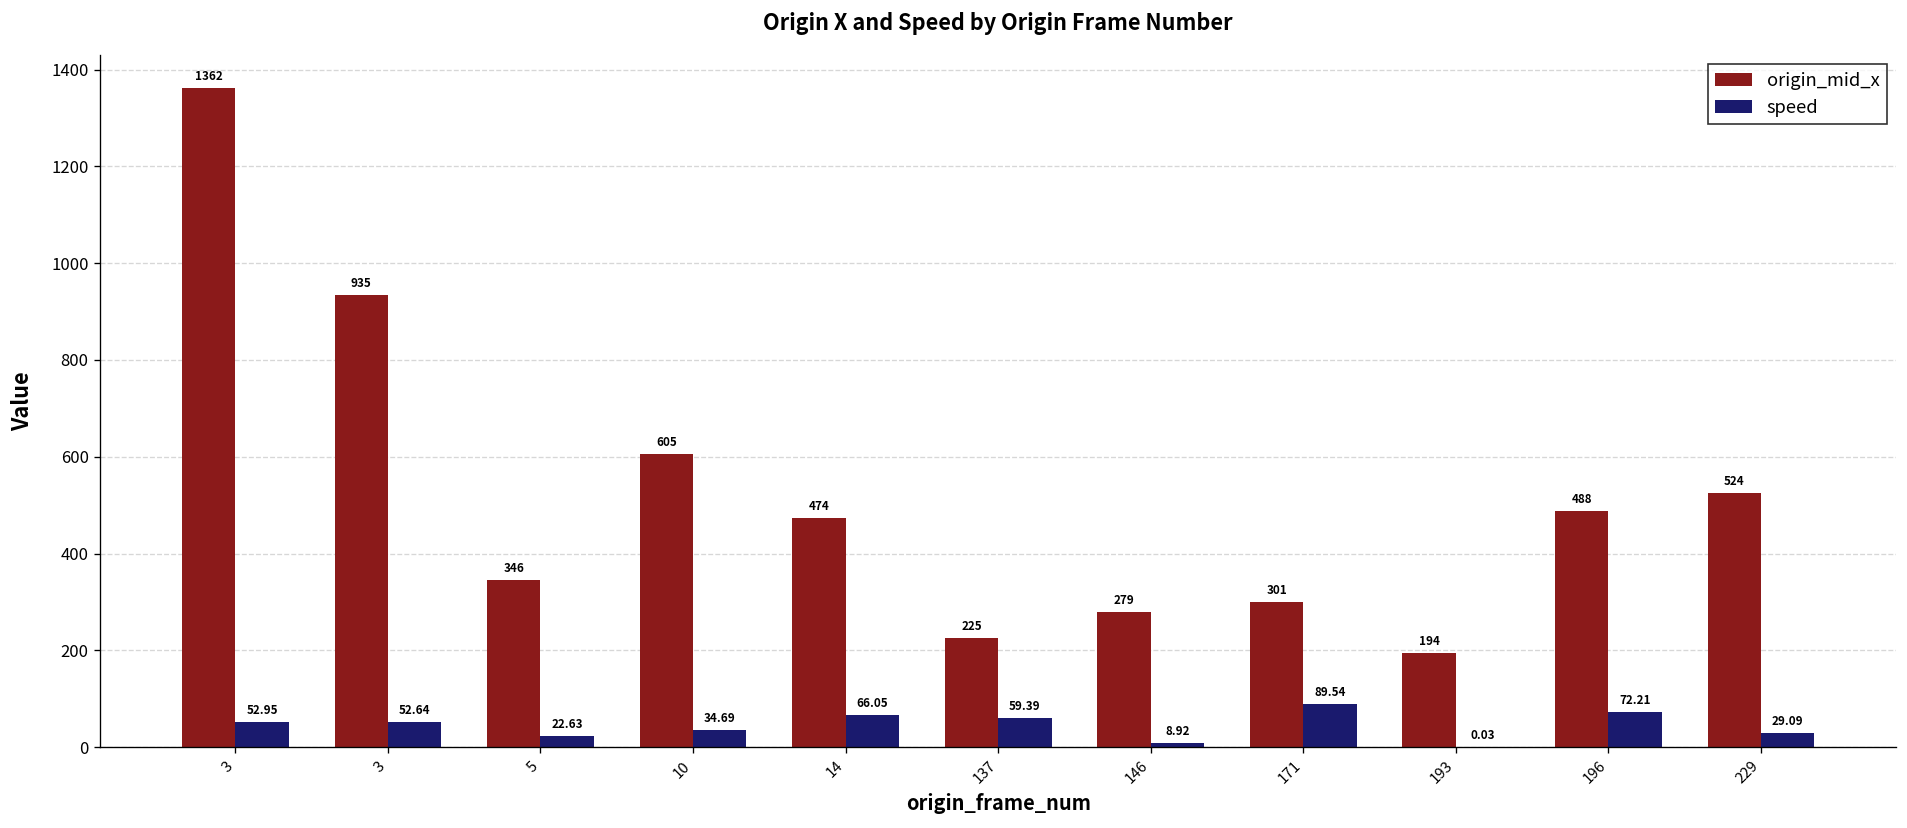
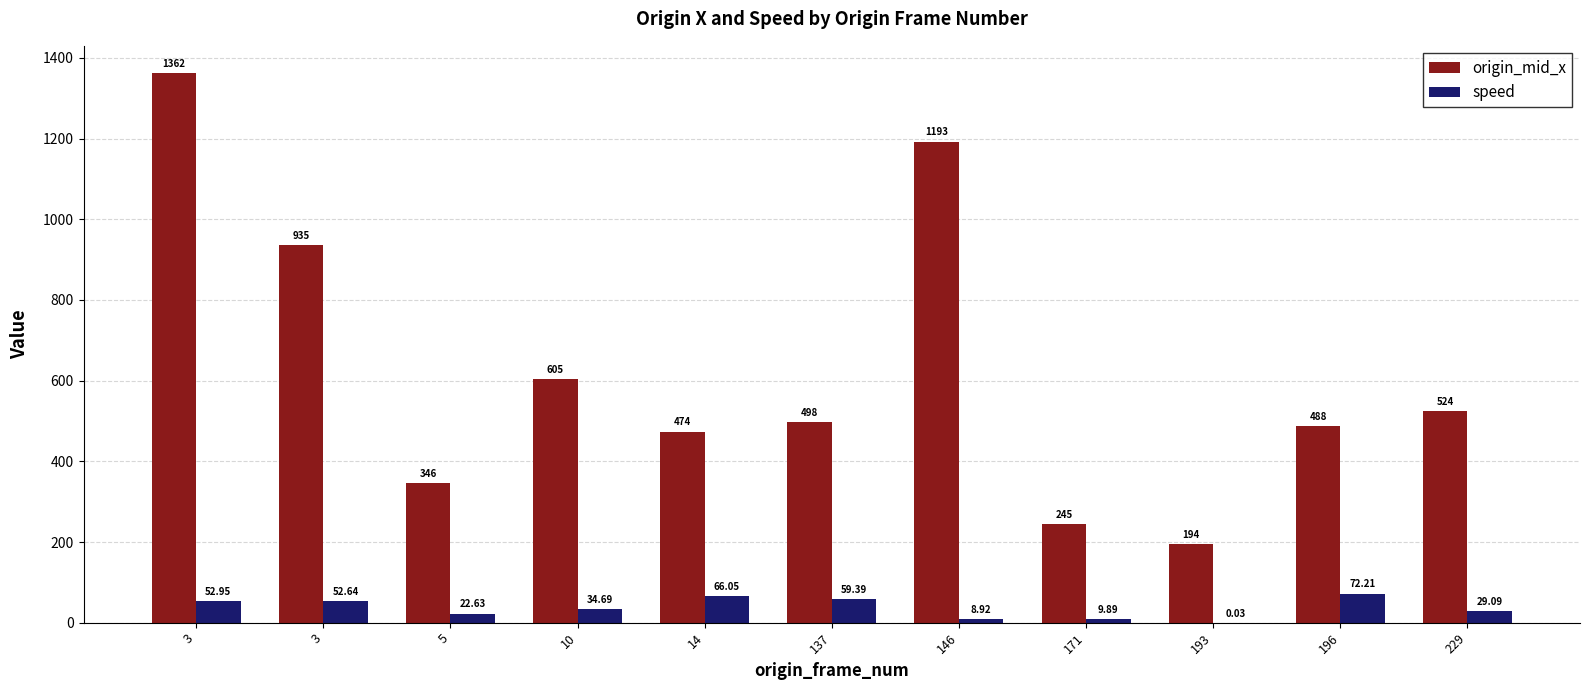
  {
    "origin_mid_x": {
      "5": 346,
      "10": 605,
      "14": 474,
-     "137": 225,
-     "146": 279,
-     "171": 301,
+     "137": 498,
+     "146": 1193,
+     "171": 245,
      "193": 194,
      "196": 488,
      "229": 524
    },
    "speed": {
      "5": 22.63,
      "10": 34.69,
      "14": 66.05,
      "137": 59.39,
      "146": 8.92,
-     "171": 89.54,
+     "171": 9.89,
      "193": 0.03,
      "196": 72.21,
      "229": 29.09
    }
  }
